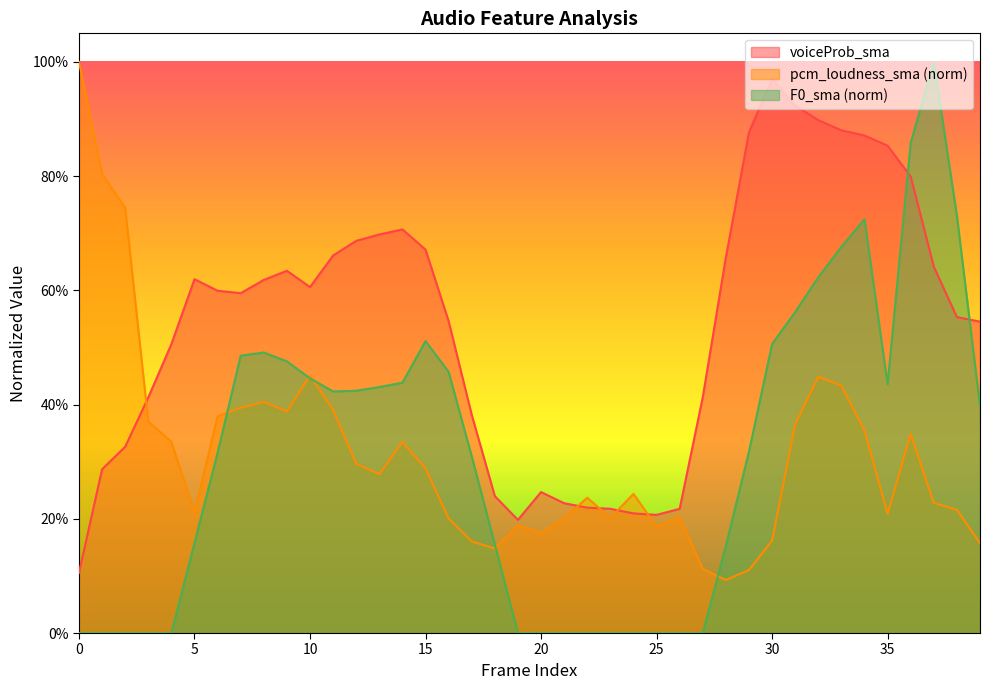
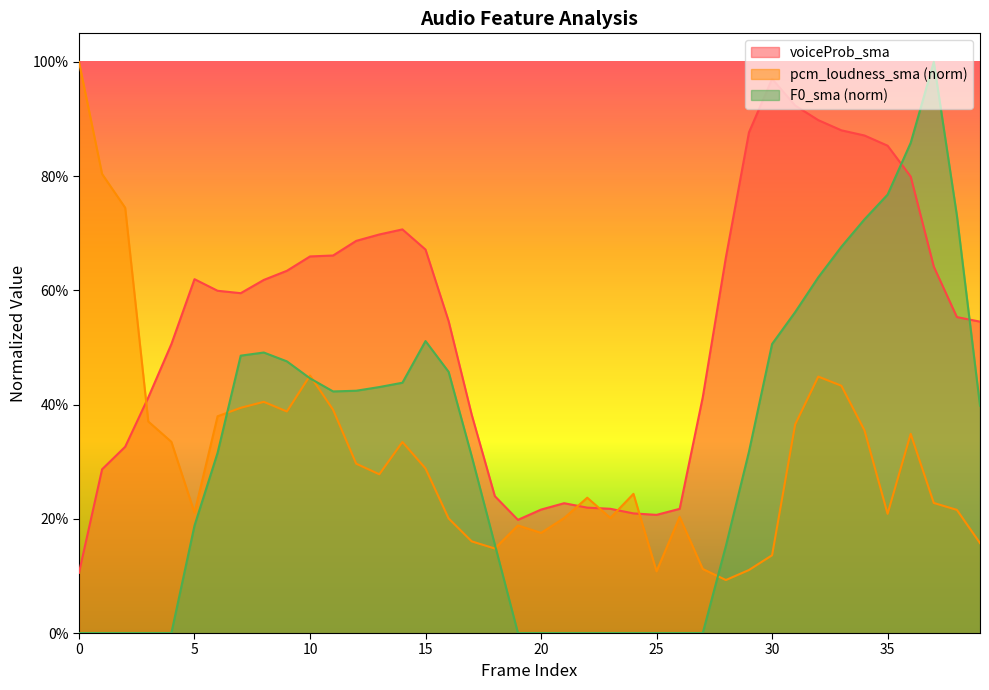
  {
    "voiceProb_sma": {
      "0": "11%",
      "5": "62%",
-     "10": "61%",
+     "10": "66%",
      "15": "67%",
-     "20": "25%",
+     "20": "22%",
      "25": "21%",
      "35": "85%"
    },
    "pcm_loudness_sma (norm)": {
      "0": "100%",
      "5": "21%",
      "10": "45%",
      "15": "29%",
      "20": "18%",
-     "25": "19%",
-     "30": "16%",
+     "25": "11%",
+     "30": "14%",
      "35": "21%"
    },
    "F0_sma (norm)": {
      "0": "0%",
-     "5": "16%",
+     "5": "19%",
      "10": "45%",
      "15": "51%",
      "20": "0%",
      "25": "0%",
      "30": "51%",
-     "35": "44%"
+     "35": "77%"
    }
  }
